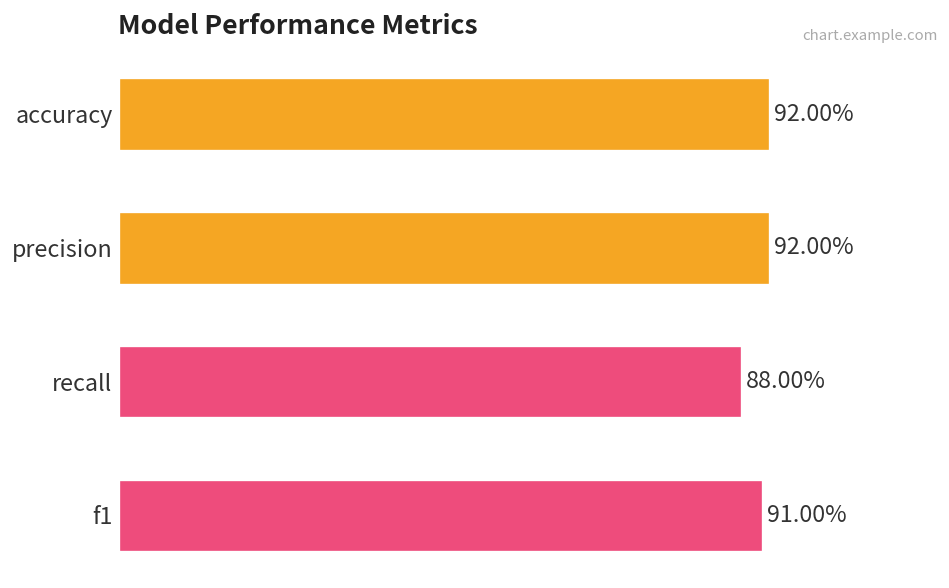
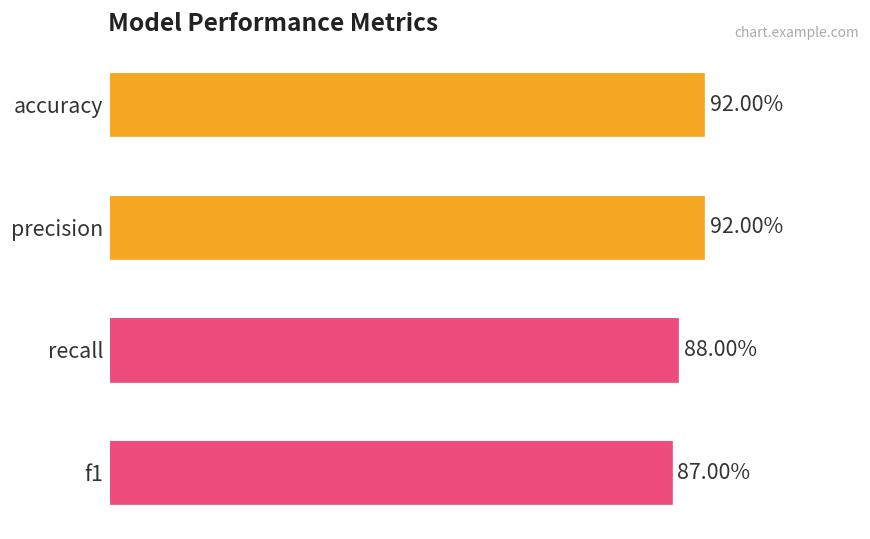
  {
    "accuracy": "92.00%",
    "precision": "92.00%",
    "recall": "88.00%",
-   "f1": "91.00%"
+   "f1": "87.00%"
  }
